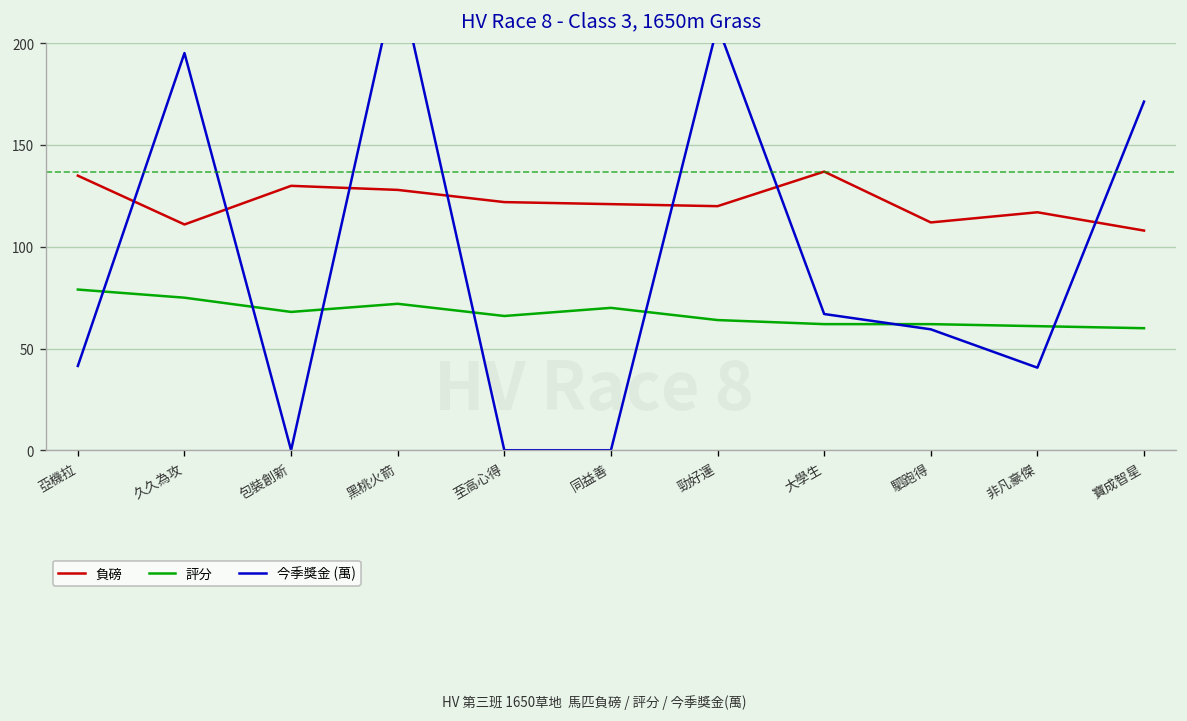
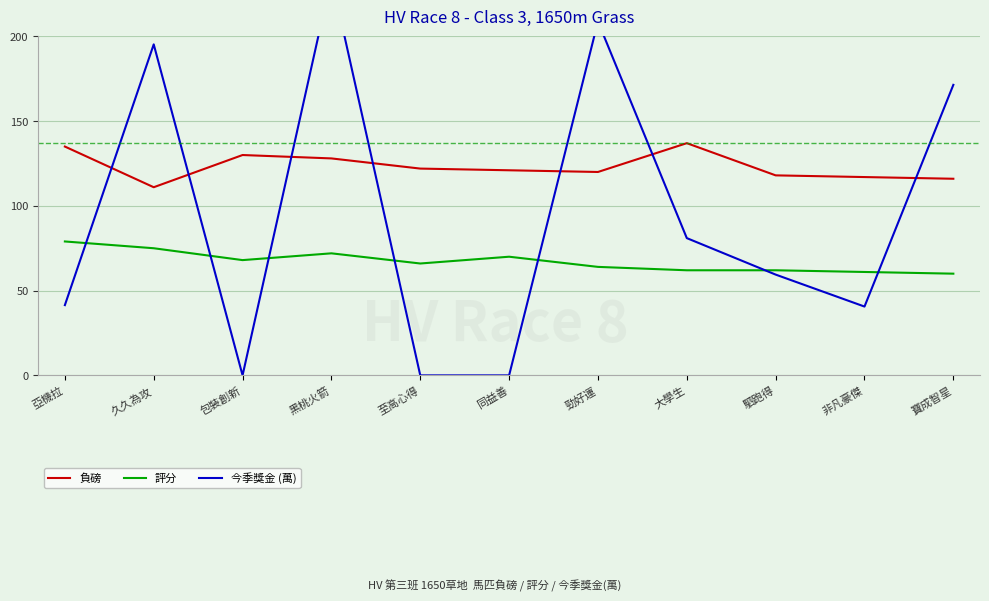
  {
    "負磅": {
      "亞機拉": 135,
      "久久為攻": 111,
      "包裝創新": 130,
      "黑桃火箭": 128,
      "至高心得": 122,
      "同益善": 121,
      "勁好運": 120,
      "大學生": 137,
-     "駟跑得": 112,
+     "駟跑得": 118,
      "非凡豪傑": 117,
-     "寶成智星": 108
+     "寶成智星": 116
    },
    "評分": {
      "亞機拉": 79,
      "久久為攻": 75,
      "包裝創新": 68,
      "黑桃火箭": 72,
      "至高心得": 66,
      "同益善": 70,
      "勁好運": 64,
      "大學生": 62,
      "駟跑得": 62,
      "非凡豪傑": 61,
      "寶成智星": 60
    },
    "今季獎金 (萬)": {
      "亞機拉": 41,
      "久久為攻": 195,
      "包裝創新": 0,
      "至高心得": 0,
      "同益善": 0,
-     "大學生": 67,
+     "大學生": 81,
      "駟跑得": 59,
      "非凡豪傑": 41,
      "寶成智星": 171
    }
  }
